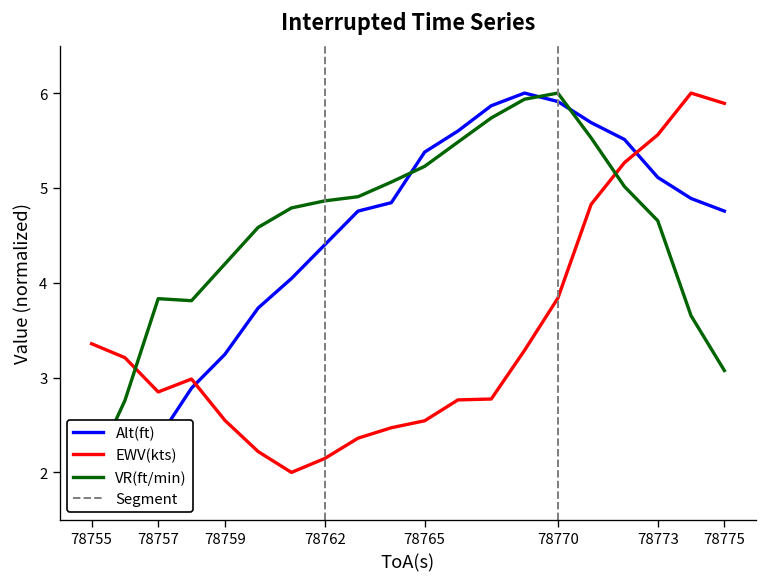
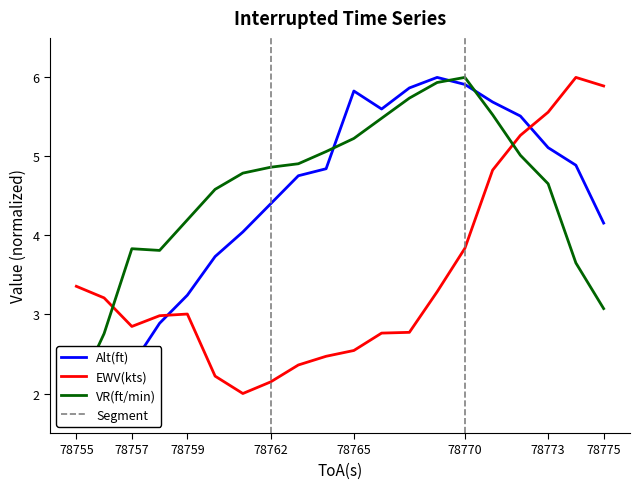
  {
    "Alt(ft)": {
      "78759": 3.2,
      "78762": 4.4,
-     "78765": 5.4,
+     "78765": 5.8,
      "78770": 5.9,
      "78773": 5.1,
-     "78775": 4.8
+     "78775": 4.2
    },
    "EWV(kts)": {
      "78755": 3.4,
      "78757": 2.8,
-     "78759": 2.6,
+     "78759": 3.0,
      "78762": 2.1,
      "78765": 2.5,
      "78770": 3.8,
      "78773": 5.6,
      "78775": 5.9
    },
    "VR(ft/min)": {
      "78757": 3.8,
      "78759": 4.2,
      "78762": 4.9,
      "78765": 5.2,
      "78770": 6.0,
      "78773": 4.7,
      "78775": 3.1
    }
  }
